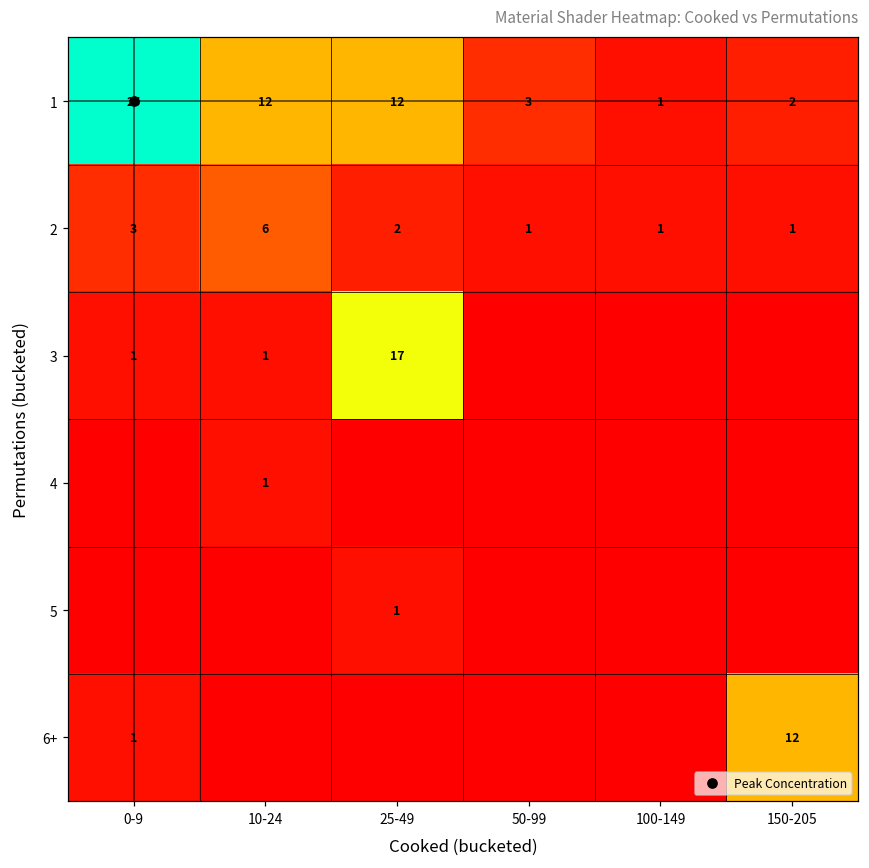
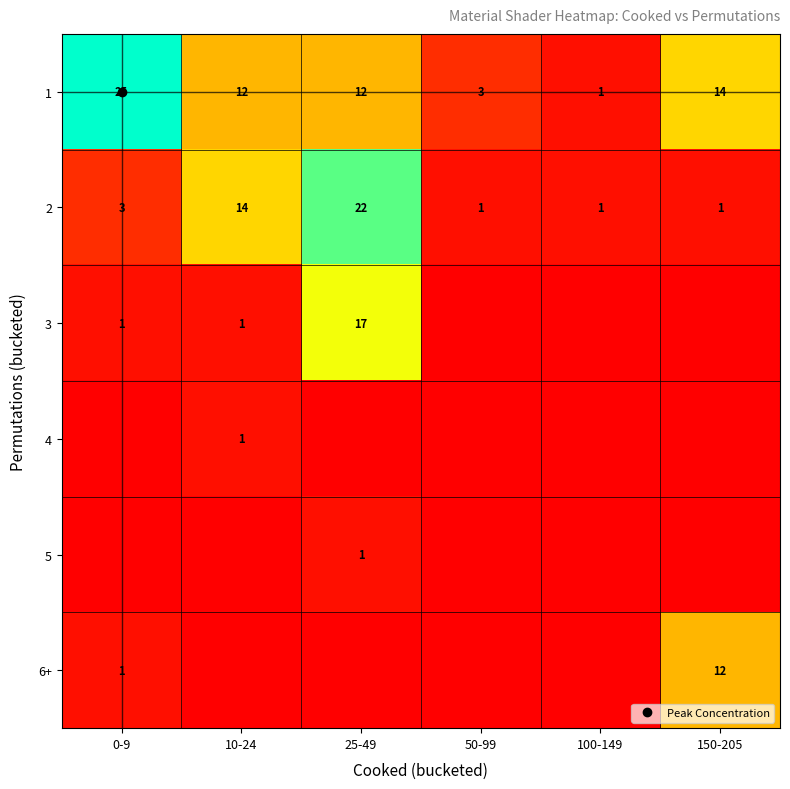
  {
    "1": {
      "10-24": 12,
      "25-49": 12,
      "50-99": 3,
      "100-149": 1,
-     "150-205": 2
+     "150-205": 14
    },
    "2": {
      "0-9": 3,
-     "10-24": 6,
-     "25-49": 2,
+     "10-24": 14,
+     "25-49": 22,
      "50-99": 1,
      "100-149": 1,
      "150-205": 1
    },
    "3": {
      "0-9": 1,
      "10-24": 1,
      "25-49": 17
    },
    "4": {
      "10-24": 1
    },
    "5": {
      "25-49": 1
    },
    "6+": {
      "0-9": 1,
      "150-205": 12
    }
  }
